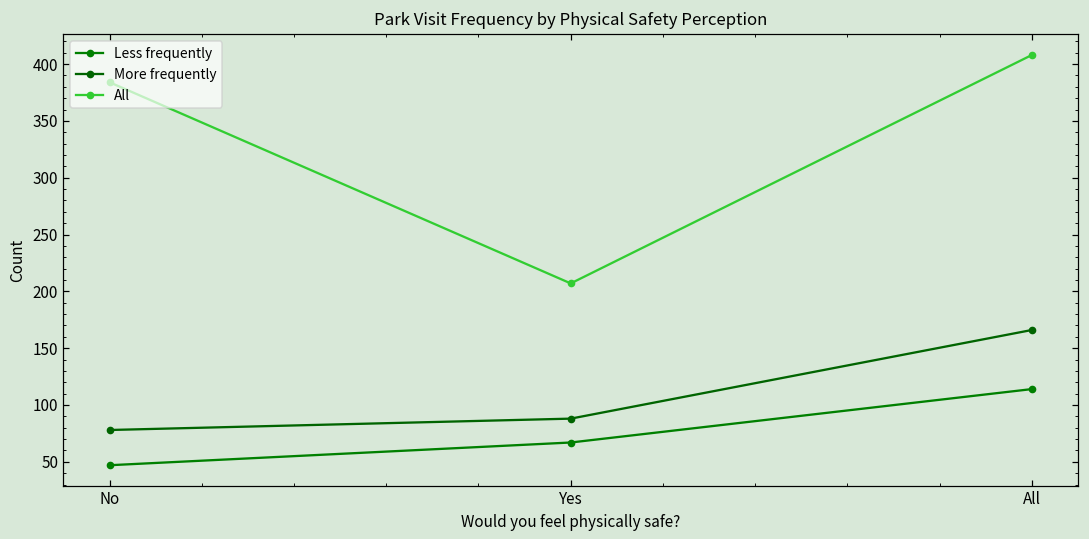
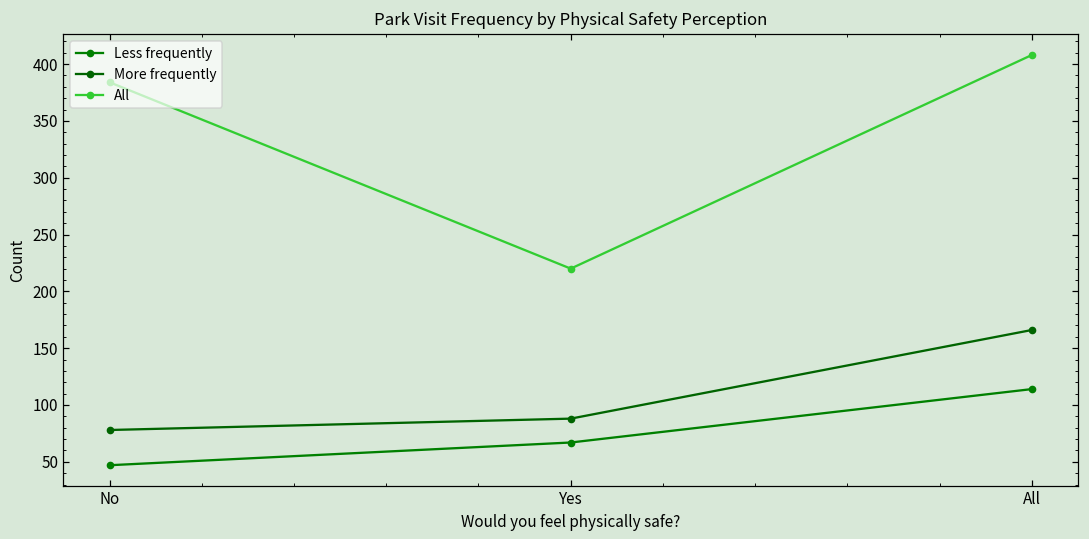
  {
    "All": {
-     "Yes": 207,
+     "Yes": 220,
      "All": 408
    }
  }
